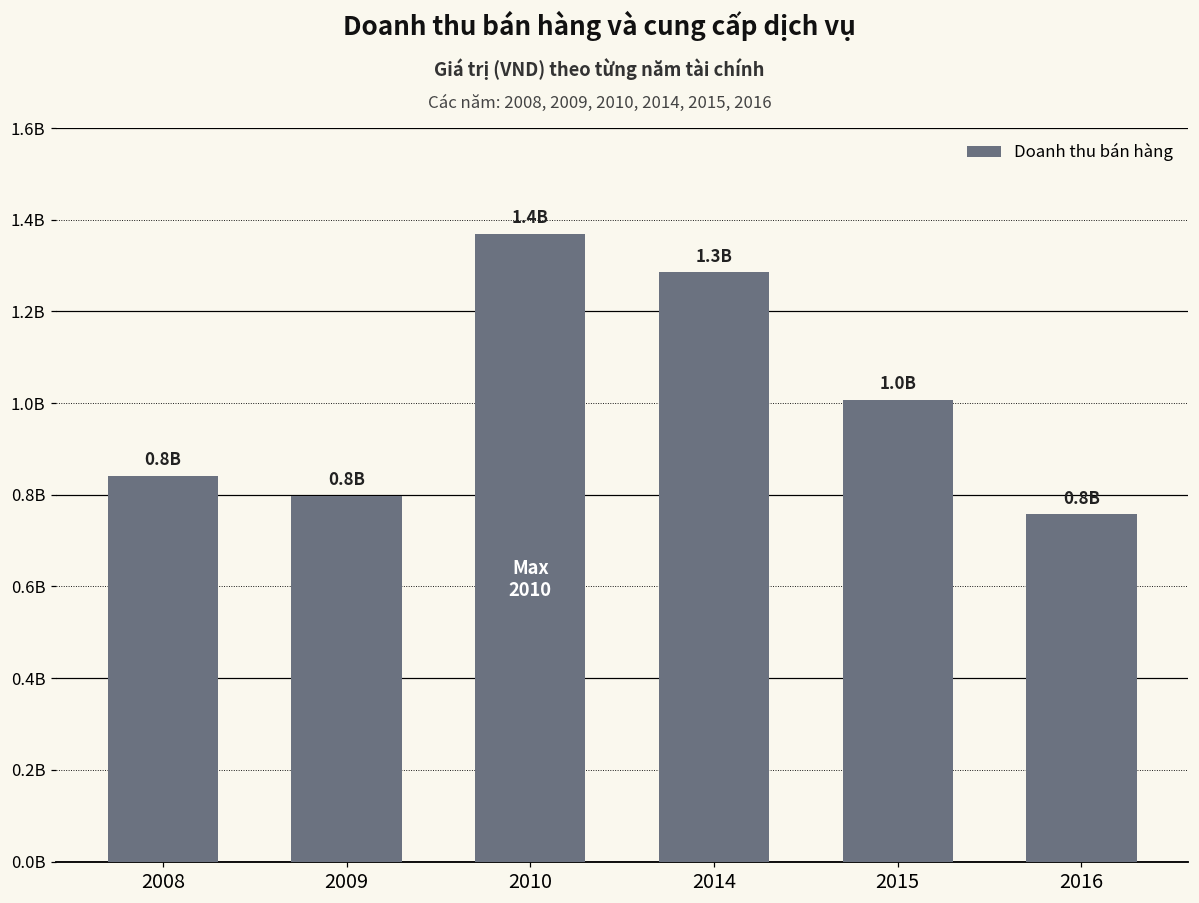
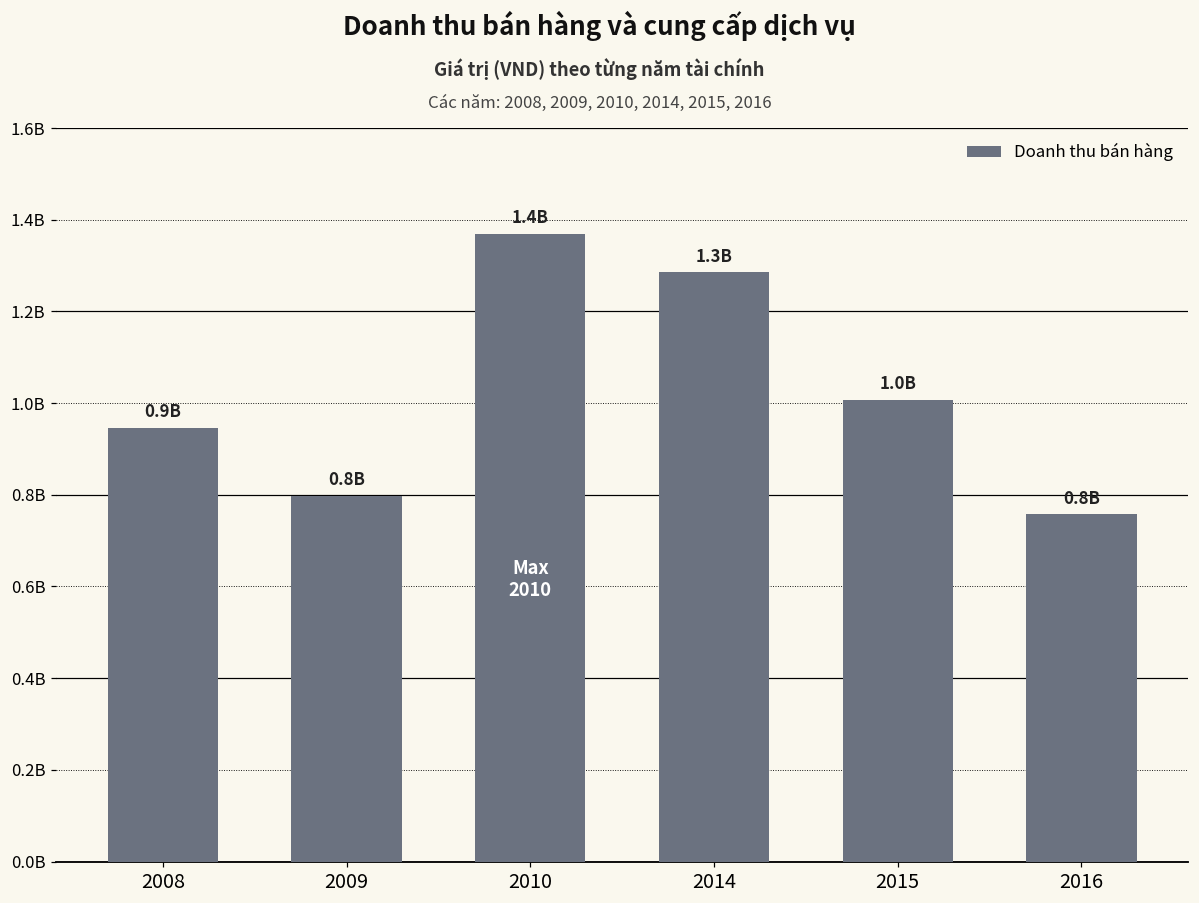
  {
-   "2008": "0.8B",
+   "2008": "0.9B",
    "2009": "0.8B",
    "2010": "1.4B",
    "2014": "1.3B",
    "2015": "1.0B",
    "2016": "0.8B"
  }
